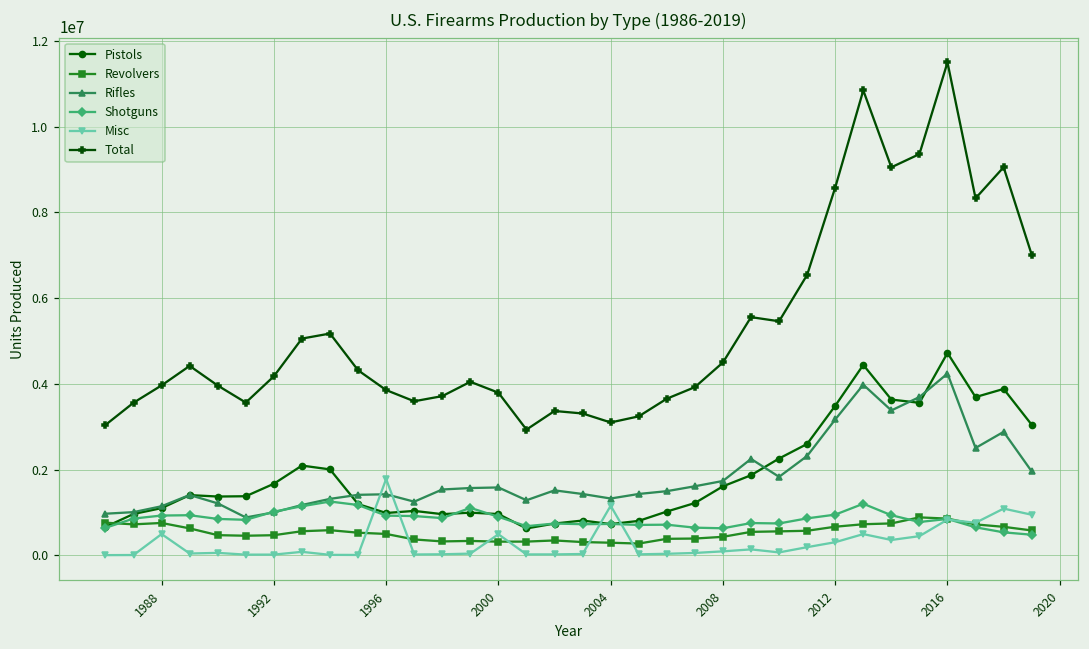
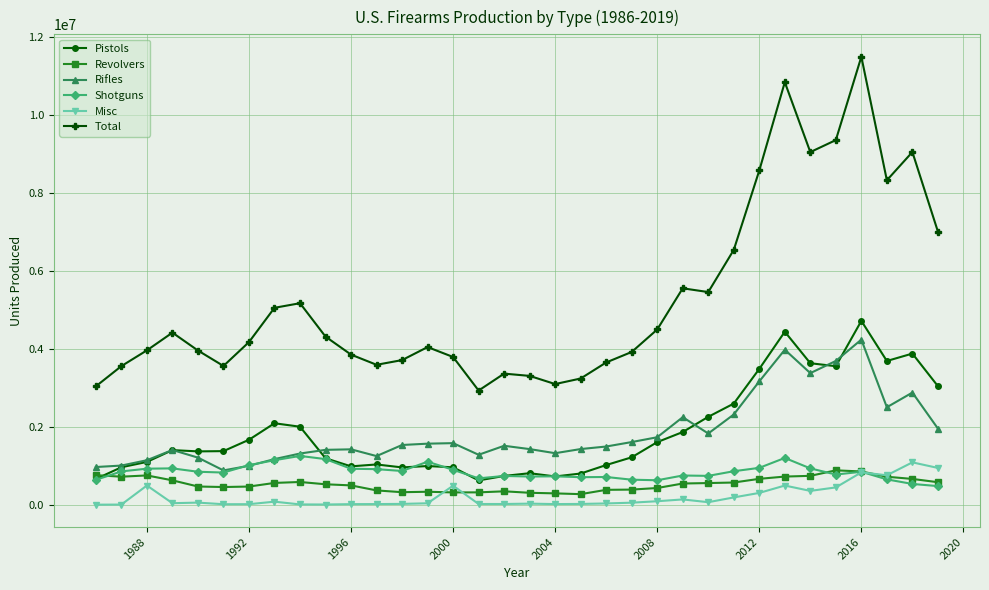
  {
    "Misc": {
      "1988": 500000,
      "1992": 0,
-     "1996": 1800000,
+     "1996": 0,
      "2000": 500000,
-     "2004": 1200000,
+     "2004": 0,
      "2008": 100000,
      "2012": 300000
    }
  }
